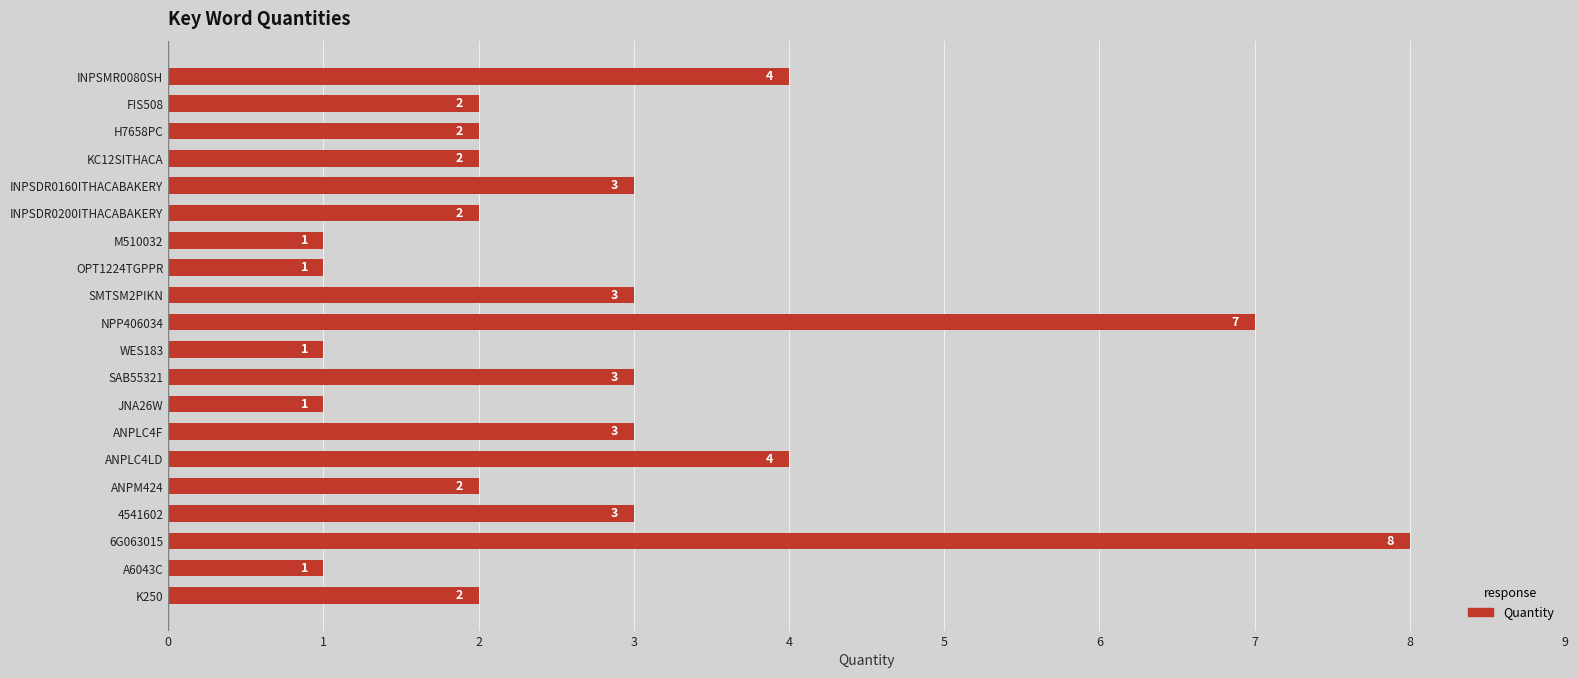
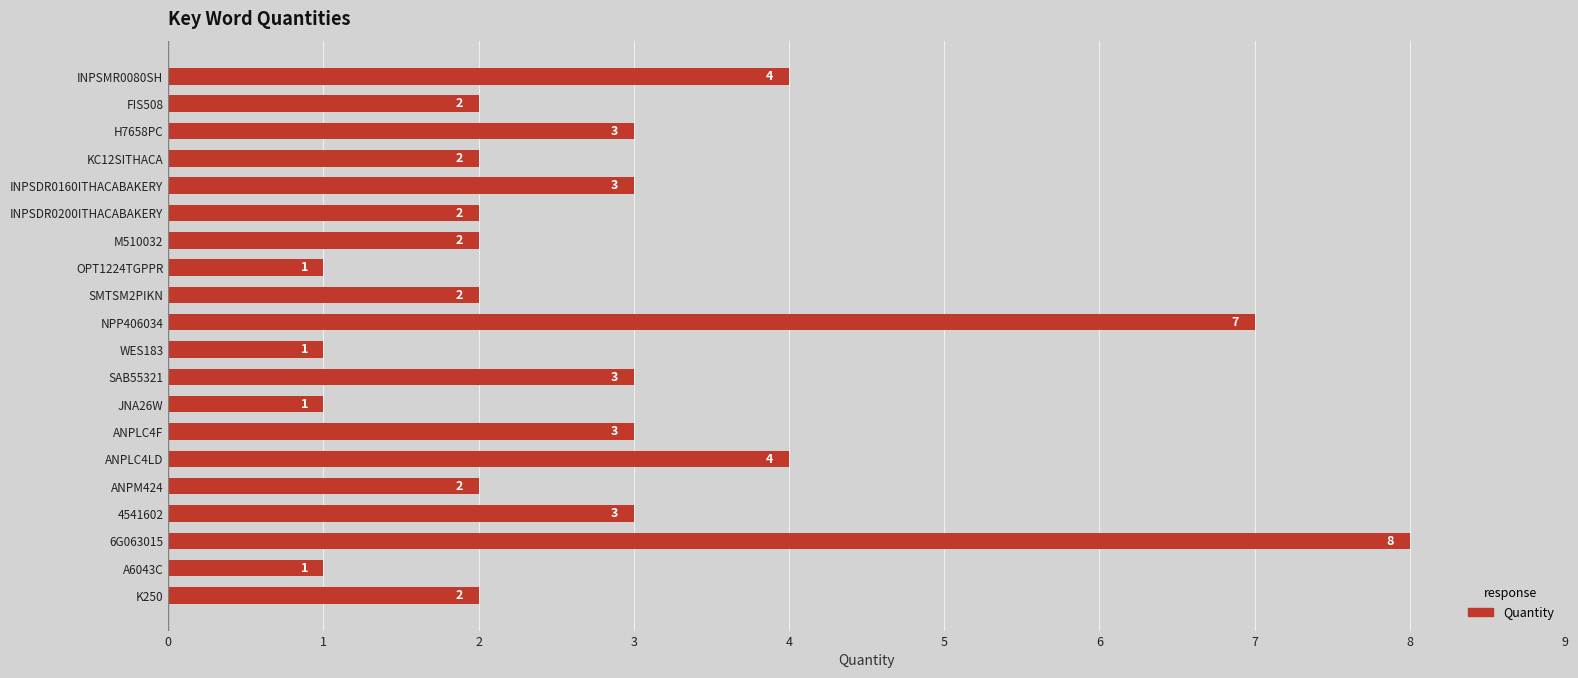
  {
    "INPSMR0080SH": 4,
    "FIS508": 2,
-   "H7658PC": 2,
+   "H7658PC": 3,
    "KC12SITHACA": 2,
    "INPSDR0160ITHACABAKERY": 3,
    "INPSDR0200ITHACABAKERY": 2,
-   "M510032": 1,
+   "M510032": 2,
    "OPT1224TGPPR": 1,
-   "SMTSM2PIKN": 3,
+   "SMTSM2PIKN": 2,
    "NPP406034": 7,
    "WES183": 1,
    "SAB55321": 3,
    "JNA26W": 1,
    "ANPLC4F": 3,
    "ANPLC4LD": 4,
    "ANPM424": 2,
    "4541602": 3,
    "6G063015": 8,
    "A6043C": 1,
    "K250": 2
  }
